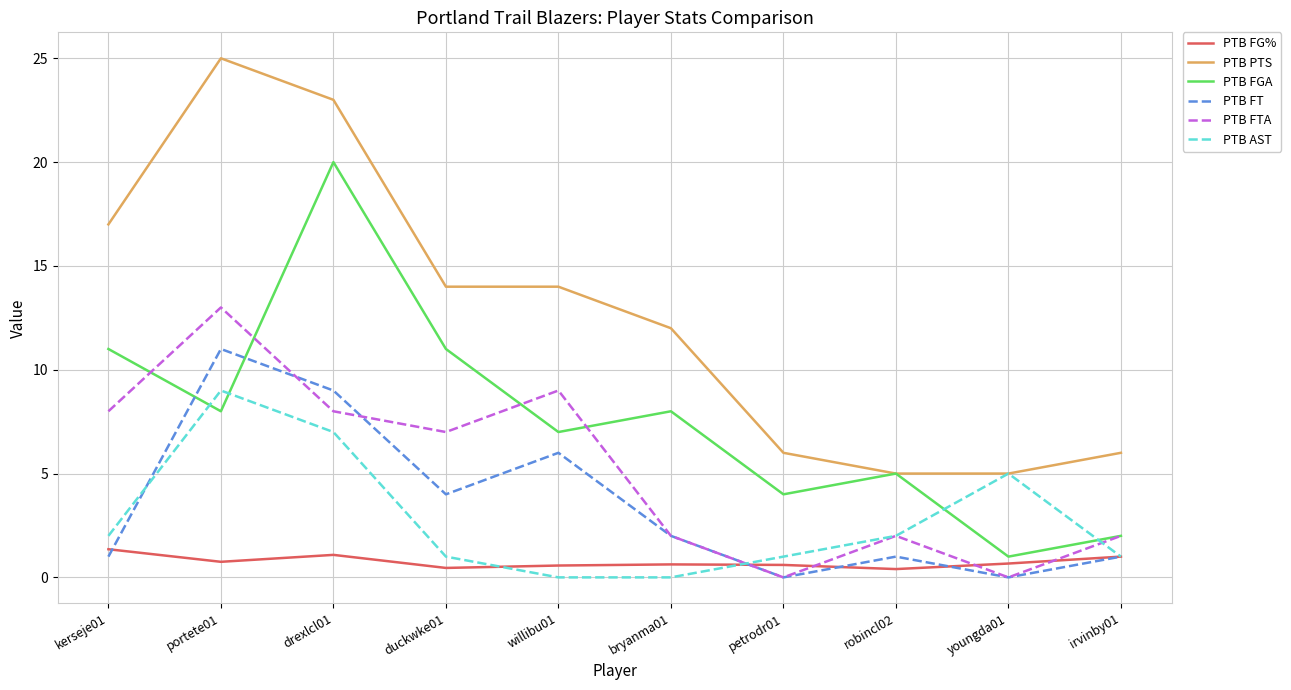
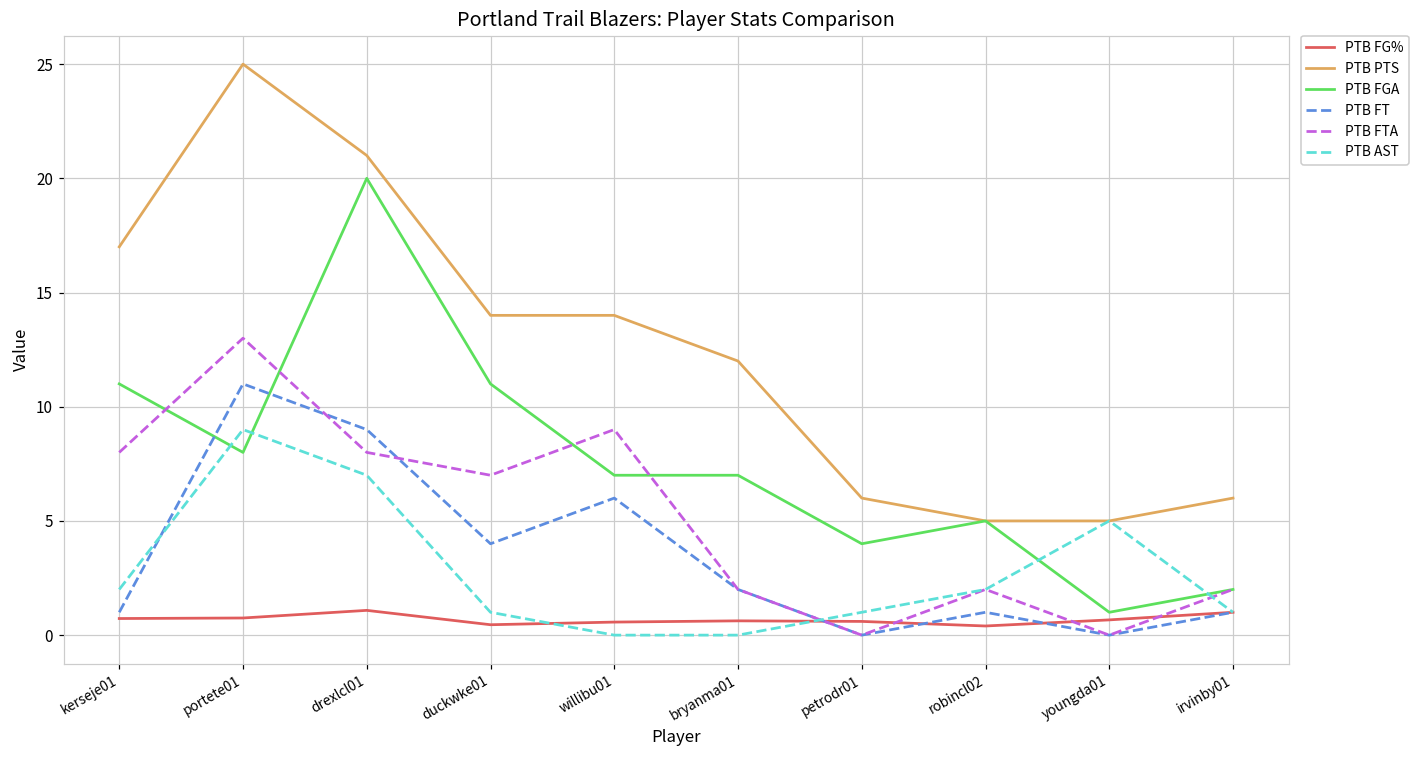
  {
    "PTB FG%": {
-     "kerseje01": 1.4,
+     "kerseje01": 0.7,
      "portete01": 0.8,
      "drexlcl01": 1.1,
      "duckwke01": 0.5,
      "willibu01": 0.6,
      "bryanma01": 0.6,
      "petrodr01": 0.6,
      "robincl02": 0.4,
      "youngda01": 0.7
    },
    "PTB PTS": {
      "kerseje01": 17,
      "portete01": 25,
-     "drexlcl01": 23,
+     "drexlcl01": 21,
      "duckwke01": 14,
      "willibu01": 14,
      "bryanma01": 12,
      "petrodr01": 6,
      "irvinby01": 6
    },
    "PTB FGA": {
      "kerseje01": 11,
      "portete01": 8,
      "drexlcl01": 20,
      "duckwke01": 11,
      "willibu01": 7,
-     "bryanma01": 8,
+     "bryanma01": 7,
      "petrodr01": 4,
      "youngda01": 1
    },
    "PTB FT": {
      "kerseje01": 1.0,
      "portete01": 11.0,
      "drexlcl01": 9.0,
      "duckwke01": 4.0,
      "willibu01": 6.0,
      "robincl02": 1.0
    },
    "PTB FTA": {
      "kerseje01": 8.0,
      "portete01": 13.0,
      "drexlcl01": 8.0,
      "duckwke01": 7.0,
      "willibu01": 9.0
    },
    "PTB AST": {
      "kerseje01": 2.0,
      "portete01": 9.0,
      "drexlcl01": 7.0,
      "duckwke01": 1.0,
      "willibu01": 0.0,
      "bryanma01": 0.0,
      "petrodr01": 1.0
    }
  }
